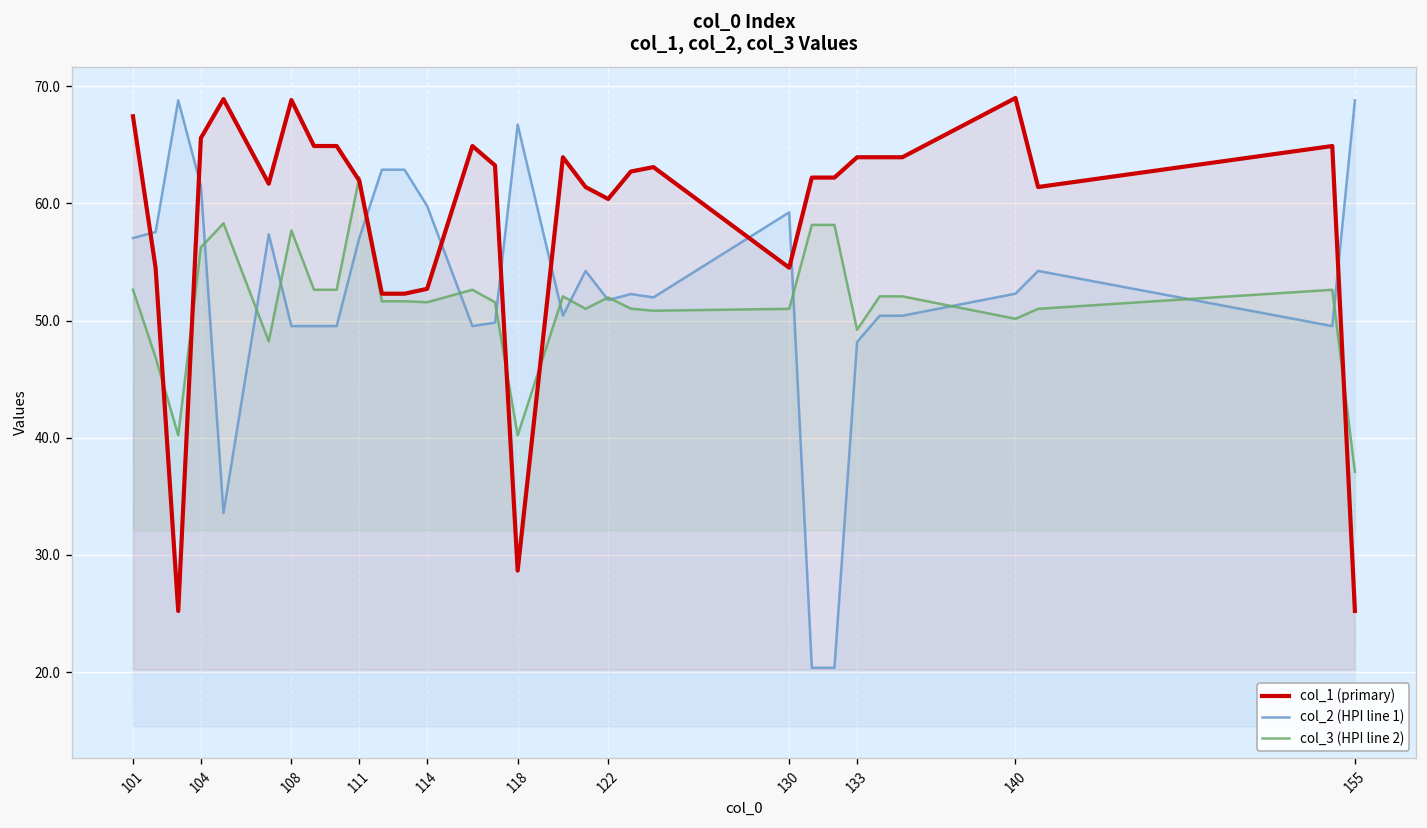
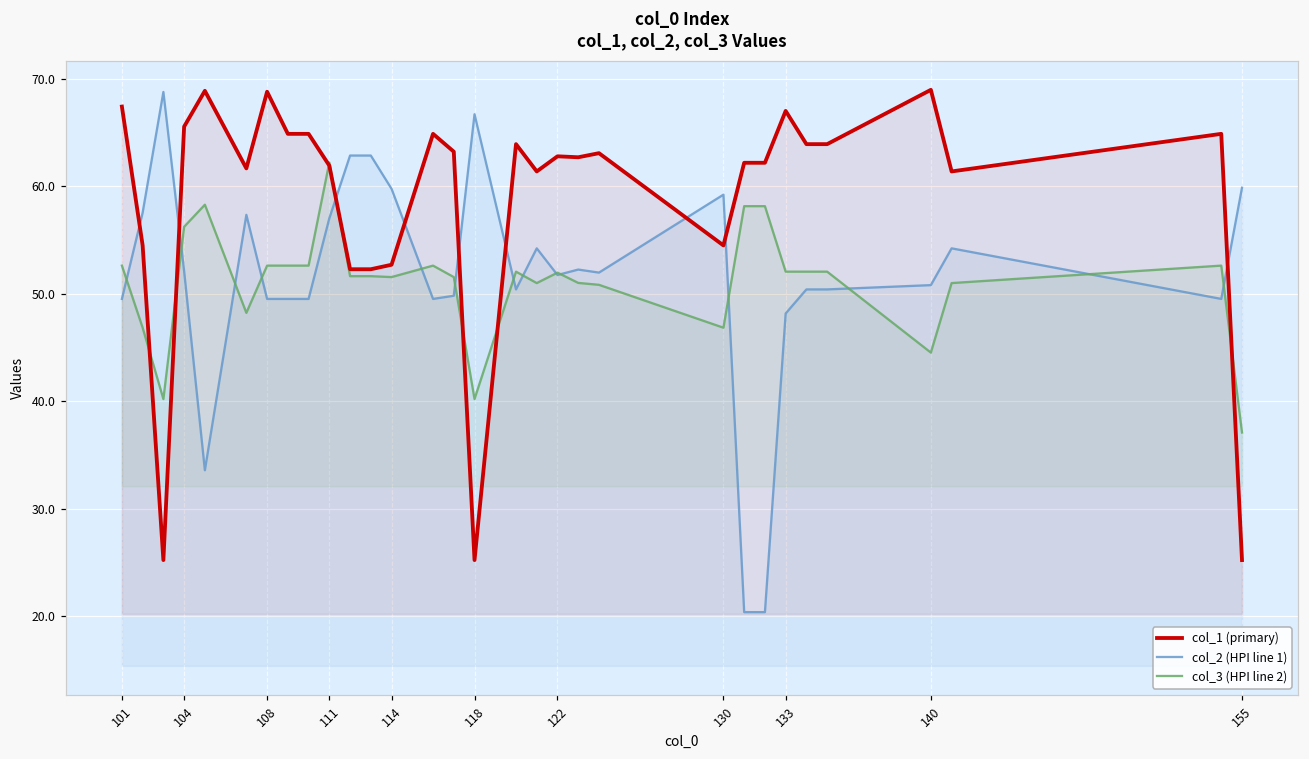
  {
    "col_1 (primary)": {
      "101": 67,
      "104": 66,
      "108": 69,
      "111": 62,
      "114": 53,
-     "118": 29,
-     "122": 60,
+     "118": 25,
+     "122": 63,
      "130": 55,
-     "133": 64,
+     "133": 67,
      "140": 69,
      "155": 25
    },
    "col_2 (HPI line 1)": {
-     "101": 57,
-     "104": 62,
+     "101": 50,
+     "104": 52,
      "108": 50,
      "111": 57,
      "114": 60,
      "118": 67,
      "130": 59,
      "133": 48,
-     "140": 52,
-     "155": 69
+     "140": 51,
+     "155": 60
    },
    "col_3 (HPI line 2)": {
      "101": 53,
      "104": 56,
-     "108": 58,
+     "108": 53,
      "111": 62,
      "114": 52,
      "118": 40,
-     "130": 51,
-     "133": 49,
-     "140": 50,
+     "130": 47,
+     "133": 52,
+     "140": 45,
      "155": 37
    }
  }
